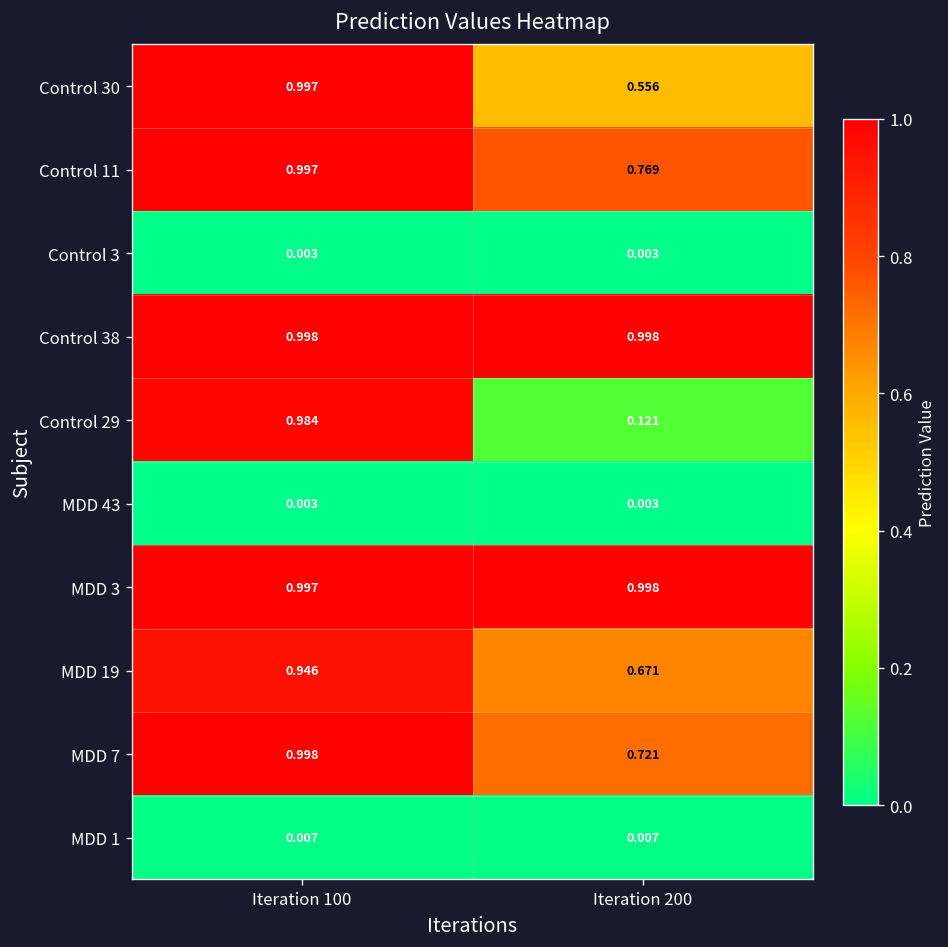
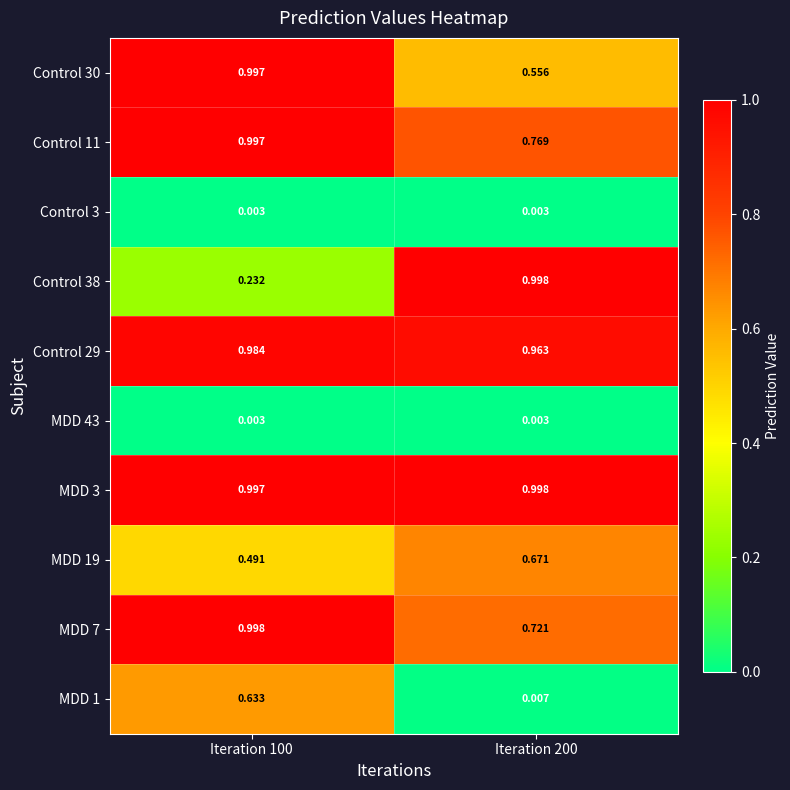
  {
    "Control 30": {
      "Iteration 100": 0.997,
      "Iteration 200": 0.556
    },
    "Control 11": {
      "Iteration 100": 0.997,
      "Iteration 200": 0.769
    },
    "Control 3": {
      "Iteration 100": 0.003,
      "Iteration 200": 0.003
    },
    "Control 38": {
-     "Iteration 100": 0.998,
+     "Iteration 100": 0.232,
      "Iteration 200": 0.998
    },
    "Control 29": {
      "Iteration 100": 0.984,
-     "Iteration 200": 0.121
+     "Iteration 200": 0.963
    },
    "MDD 43": {
      "Iteration 100": 0.003,
      "Iteration 200": 0.003
    },
    "MDD 3": {
      "Iteration 100": 0.997,
      "Iteration 200": 0.998
    },
    "MDD 19": {
-     "Iteration 100": 0.946,
+     "Iteration 100": 0.491,
      "Iteration 200": 0.671
    },
    "MDD 7": {
      "Iteration 100": 0.998,
      "Iteration 200": 0.721
    },
    "MDD 1": {
-     "Iteration 100": 0.007,
+     "Iteration 100": 0.633,
      "Iteration 200": 0.007
    }
  }
